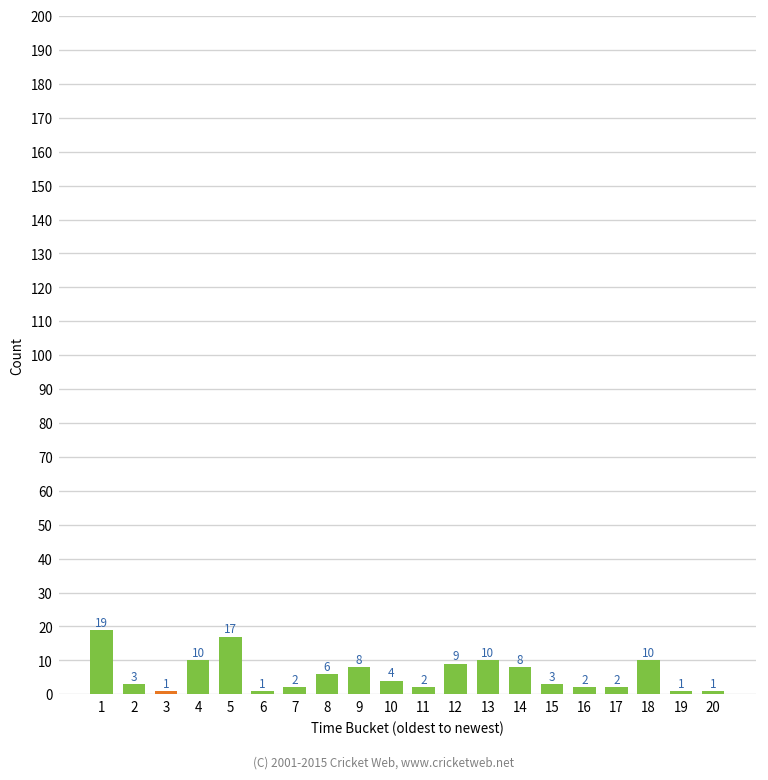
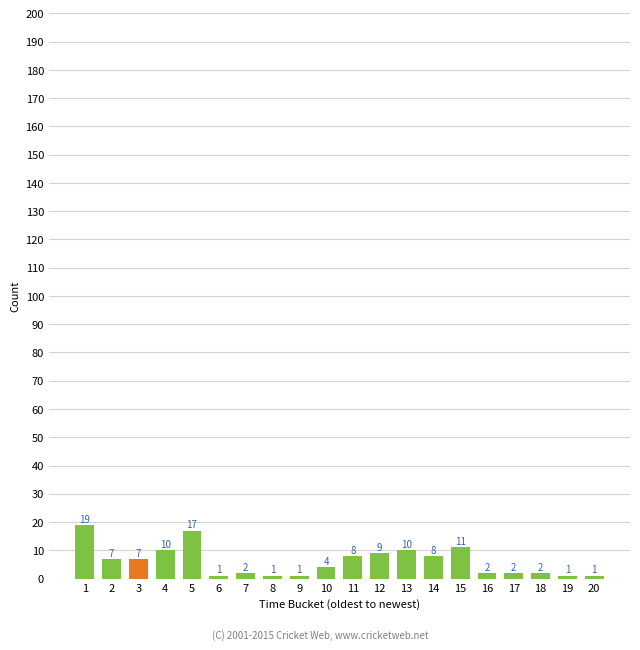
  {
    "1": 19,
-   "2": 3,
-   "3": 1,
+   "2": 7,
+   "3": 7,
    "4": 10,
    "5": 17,
    "6": 1,
    "7": 2,
-   "8": 6,
-   "9": 8,
+   "8": 1,
+   "9": 1,
    "10": 4,
-   "11": 2,
+   "11": 8,
    "12": 9,
    "13": 10,
    "14": 8,
-   "15": 3,
+   "15": 11,
    "16": 2,
    "17": 2,
-   "18": 10,
+   "18": 2,
    "19": 1,
    "20": 1
  }
